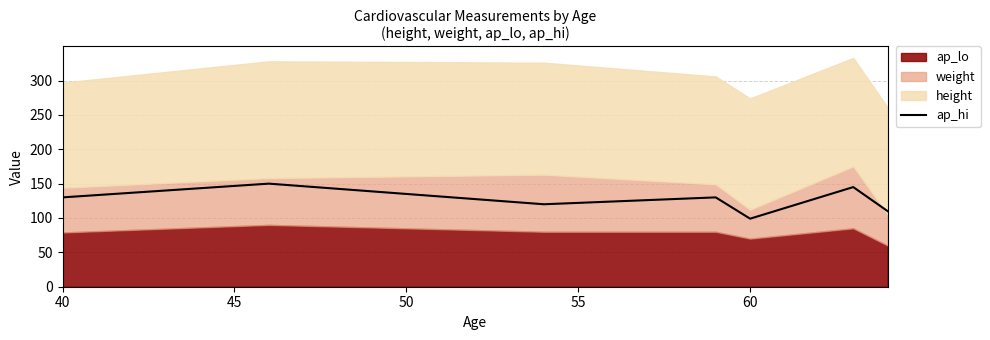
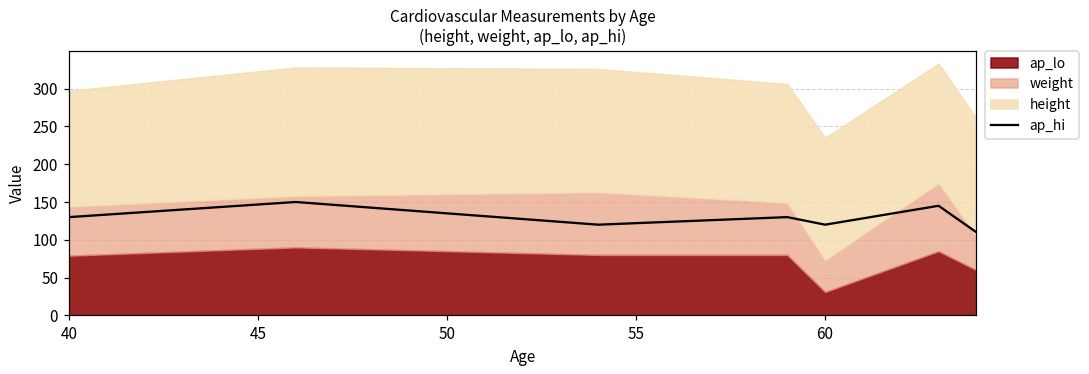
  {
    "ap_hi": {
      "40": 130,
-     "60": 100
+     "60": 120
    },
    "ap_lo": {
      "40": 80,
-     "60": 70
+     "60": 30
    },
    "weight": {
      "40": 70,
      "60": 40
    },
    "height": {
      "40": 150,
      "60": 160
    }
  }
